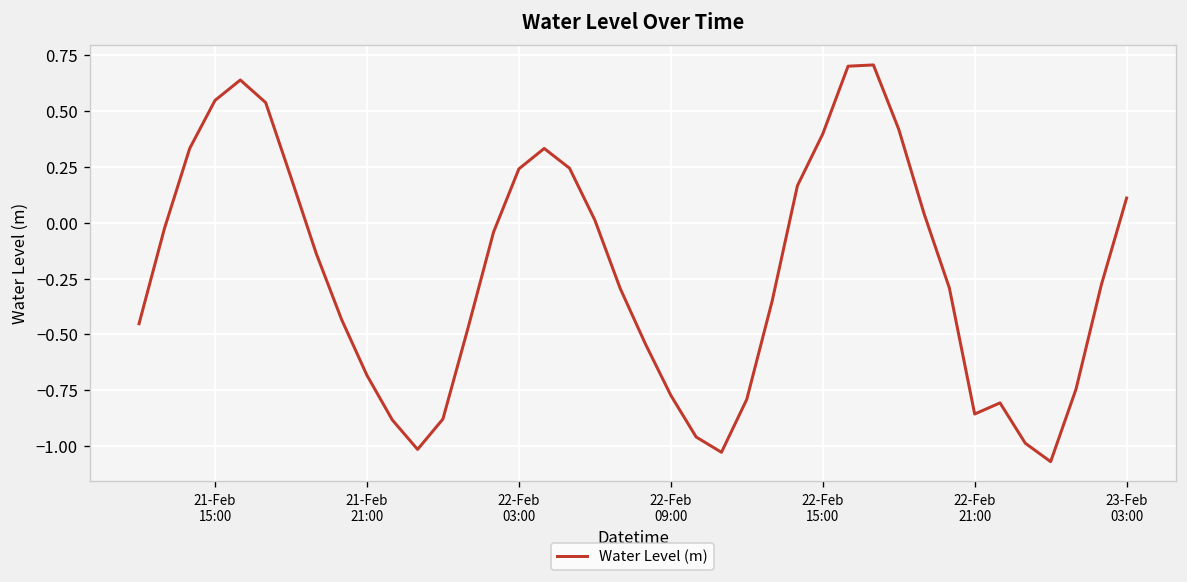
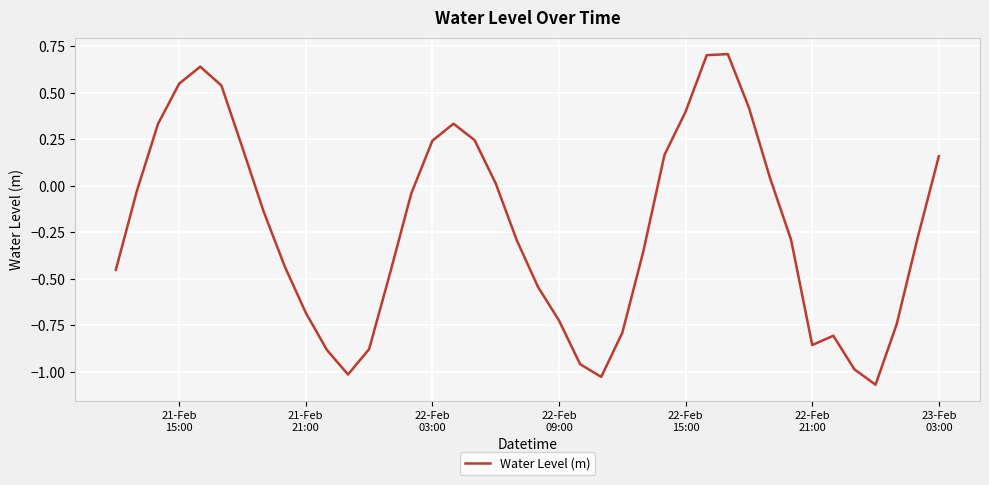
  {
    "21-Feb 15:00": 0.55,
    "21-Feb 21:00": -0.68,
    "22-Feb 03:00": 0.24,
-   "22-Feb 09:00": -0.77,
+   "22-Feb 09:00": -0.72,
    "22-Feb 15:00": 0.40,
    "22-Feb 21:00": -0.86,
-   "23-Feb 03:00": 0.11
+   "23-Feb 03:00": 0.16
  }
